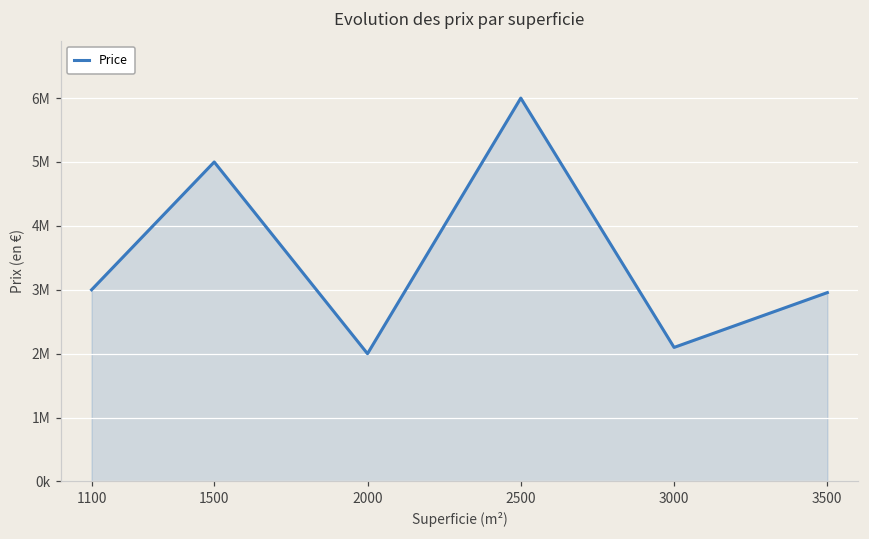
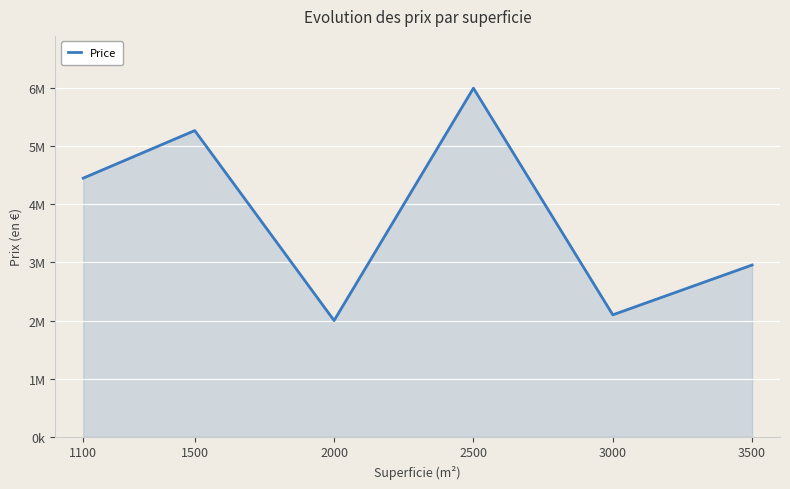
  {
-   "1100": 3000000,
-   "1500": 5000000,
+   "1100": 4500000,
+   "1500": 5300000,
    "2000": 2000000,
    "2500": 6000000,
    "3000": 2100000,
    "3500": 3000000
  }
